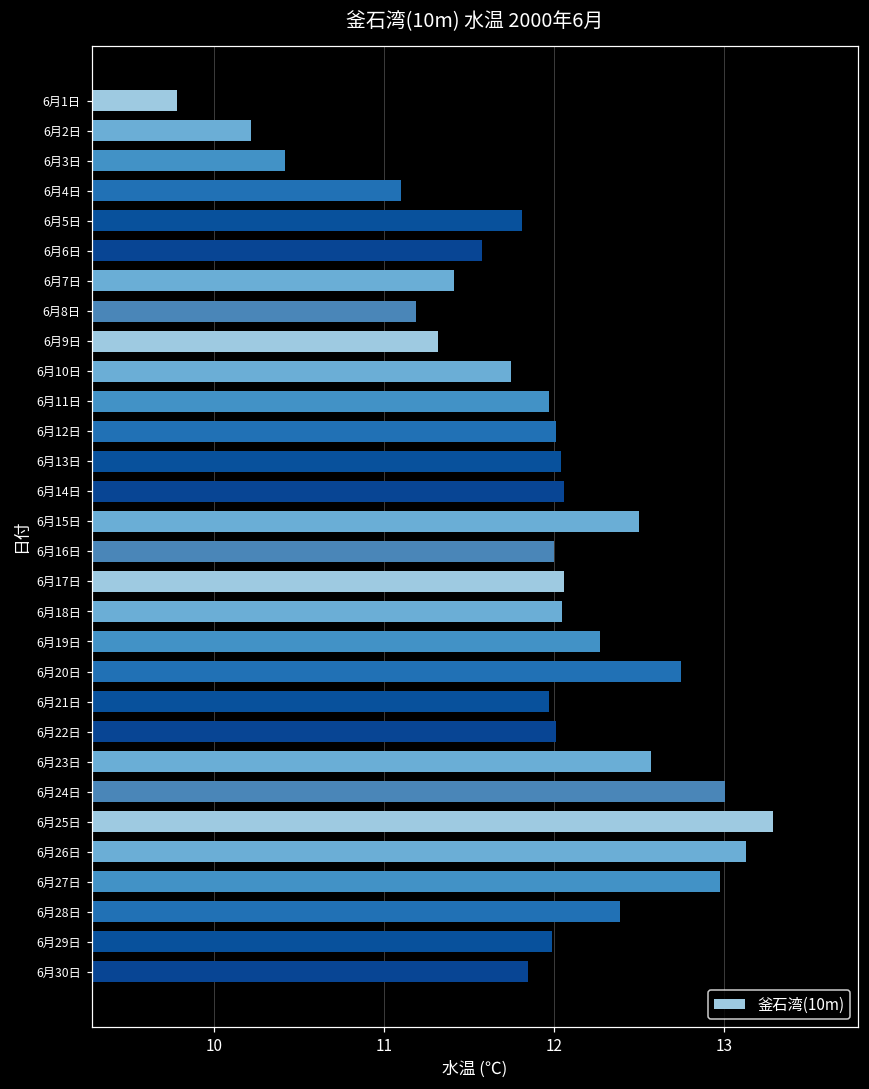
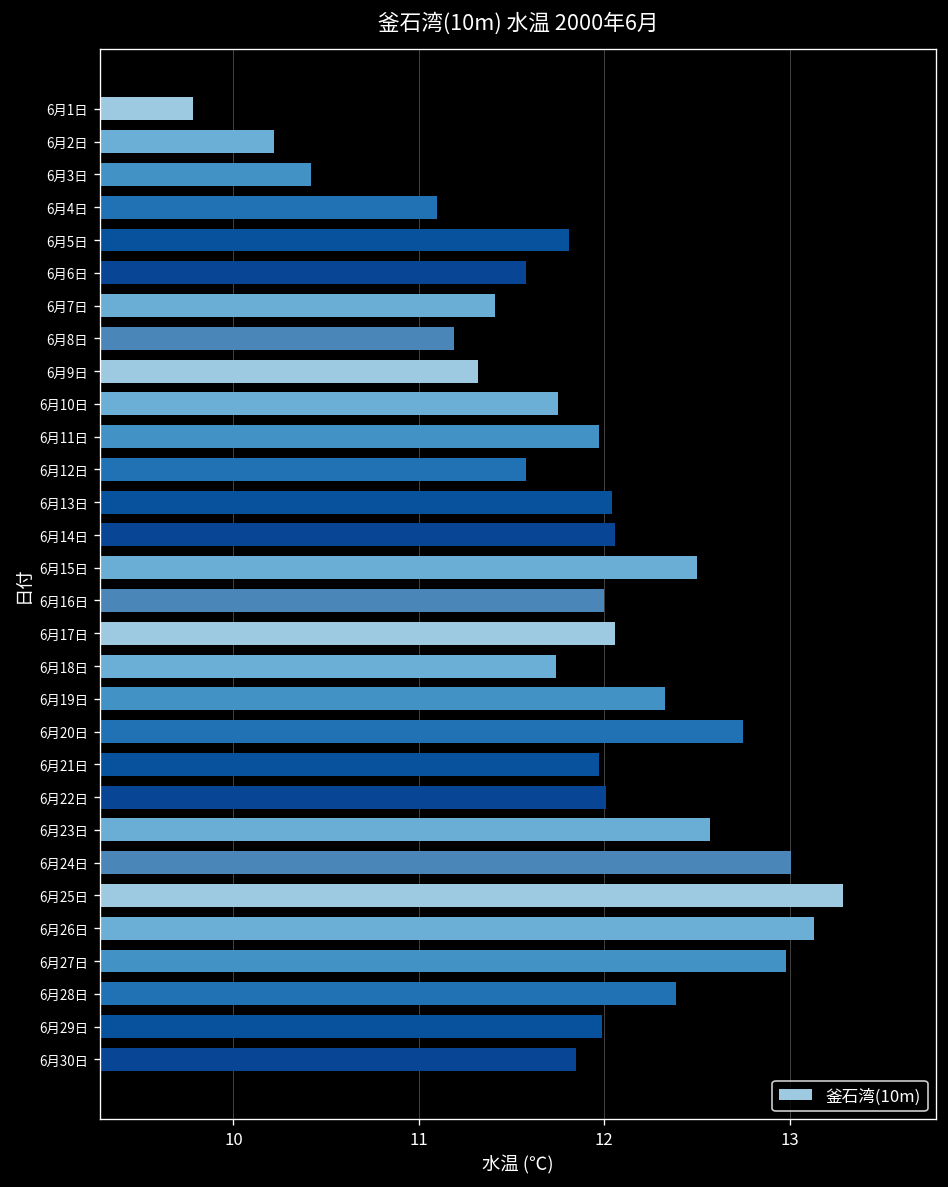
  {
    "6月1日": 9.78,
    "6月2日": 10.22,
    "6月3日": 10.42,
    "6月4日": 11.10,
    "6月5日": 11.81,
    "6月6日": 11.58,
    "6月7日": 11.41,
    "6月8日": 11.19,
    "6月9日": 11.32,
    "6月10日": 11.75,
    "6月11日": 11.97,
-   "6月12日": 12.01,
+   "6月12日": 11.58,
    "6月13日": 12.04,
    "6月14日": 12.06,
    "6月15日": 12.50,
    "6月16日": 12.00,
    "6月17日": 12.06,
-   "6月18日": 12.05,
-   "6月19日": 12.27,
+   "6月18日": 11.74,
+   "6月19日": 12.33,
    "6月20日": 12.75,
    "6月21日": 11.97,
    "6月22日": 12.01,
    "6月23日": 12.57,
    "6月24日": 13.01,
    "6月25日": 13.29,
    "6月26日": 13.13,
    "6月27日": 12.98,
    "6月28日": 12.39,
    "6月29日": 11.99,
    "6月30日": 11.85
  }
